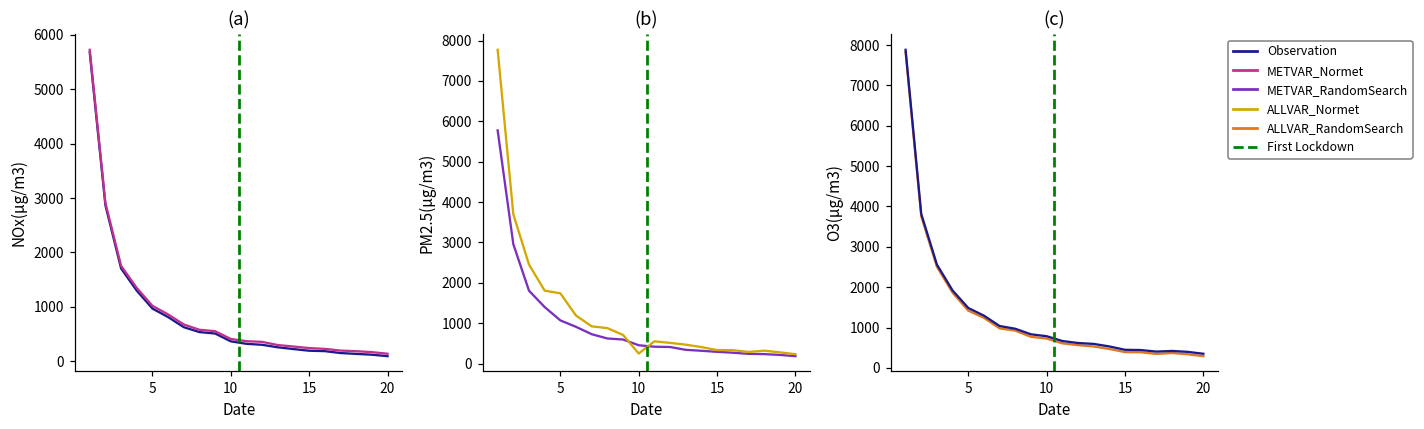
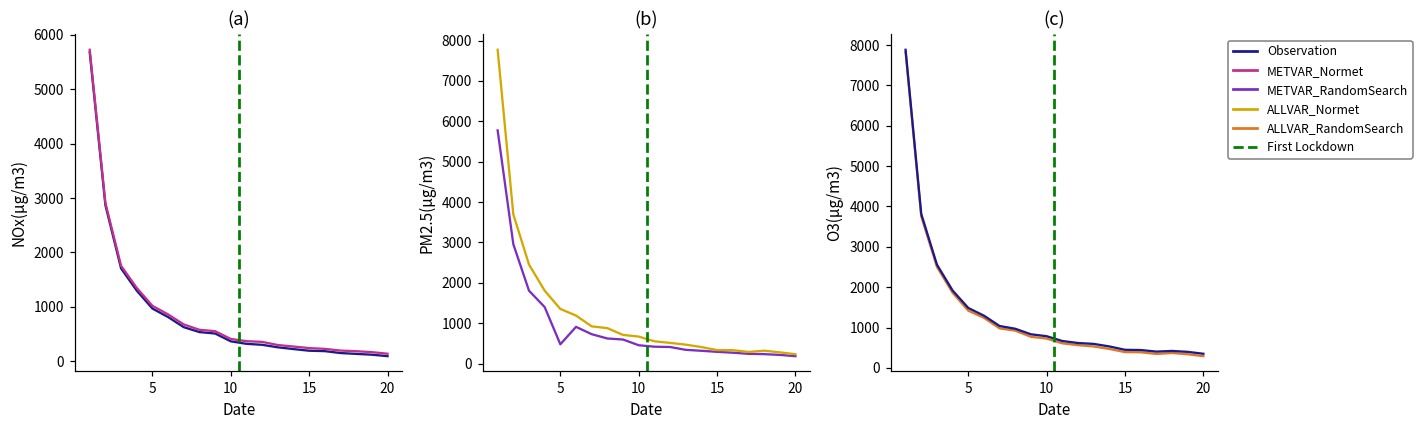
  {
    "(b)": {
      "METVAR_RandomSearch": {
-       "5": 1100,
+       "5": 500,
        "10": 500
      },
      "ALLVAR_Normet": {
-       "5": 1700,
-       "10": 200
+       "5": 1400,
+       "10": 700
      }
    }
  }
